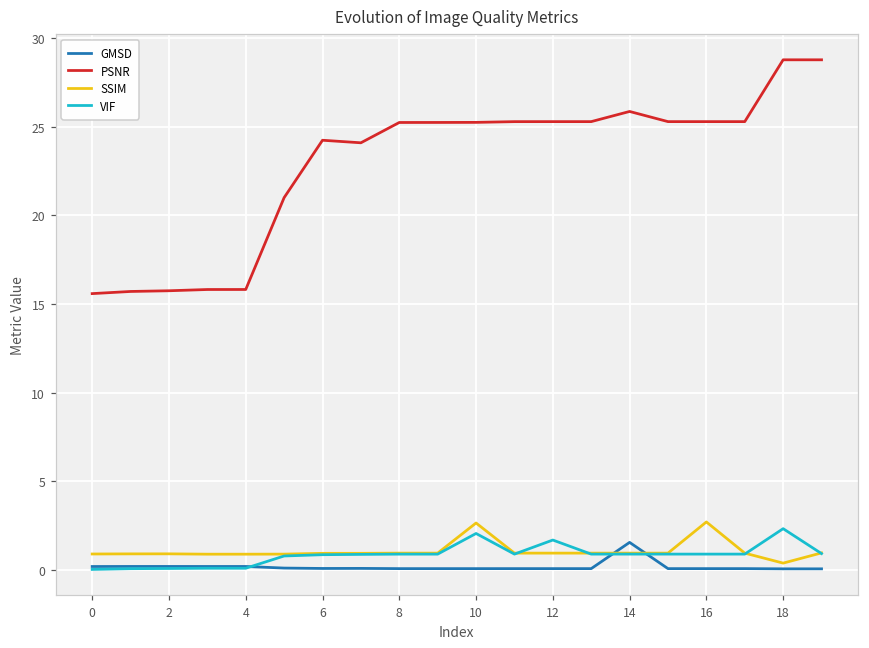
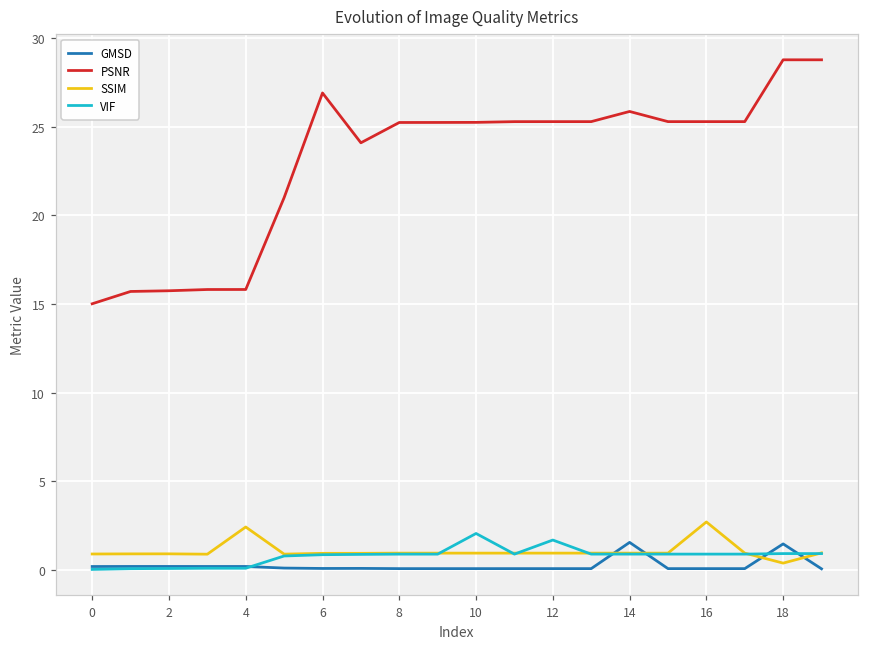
  {
    "GMSD": {
      "0": 0.2,
      "6": 0.1,
      "8": 0.1,
      "10": 0.1,
      "12": 0.1,
      "14": 1.6,
      "16": 0.1,
-     "18": 0.1
+     "18": 1.5
    },
    "PSNR": {
-     "0": 15.6,
+     "0": 15.0,
      "2": 15.7,
      "4": 15.8,
-     "6": 24.2,
+     "6": 26.9,
      "8": 25.2,
      "10": 25.2,
      "12": 25.3,
      "14": 25.8,
      "16": 25.3,
      "18": 28.8
    },
    "SSIM": {
      "0": 0.9,
      "2": 0.9,
-     "4": 0.9,
-     "10": 2.7,
+     "4": 2.4,
+     "10": 1.0,
      "12": 1.0,
      "16": 2.7,
      "18": 0.4
    },
    "VIF": {
      "0": 0.0,
      "10": 2.1,
      "12": 1.7,
      "16": 0.9,
-     "18": 2.3
+     "18": 0.9
    }
  }
